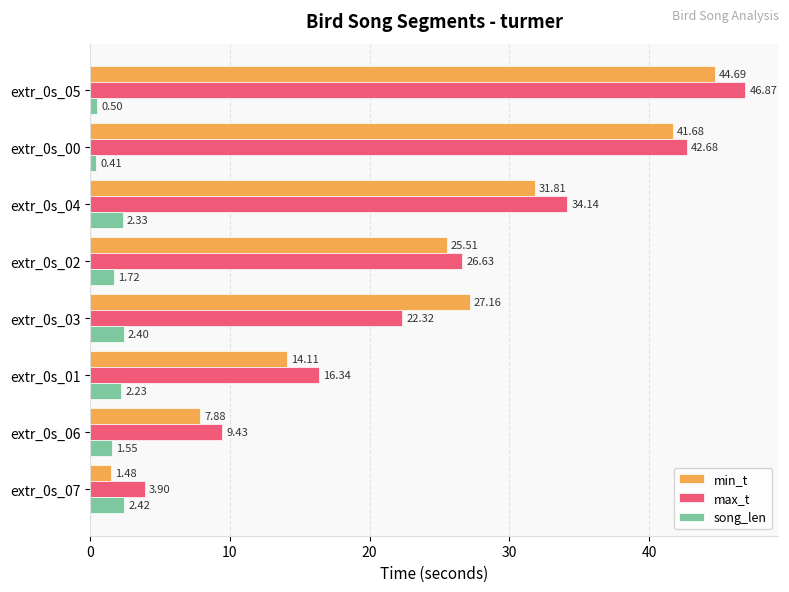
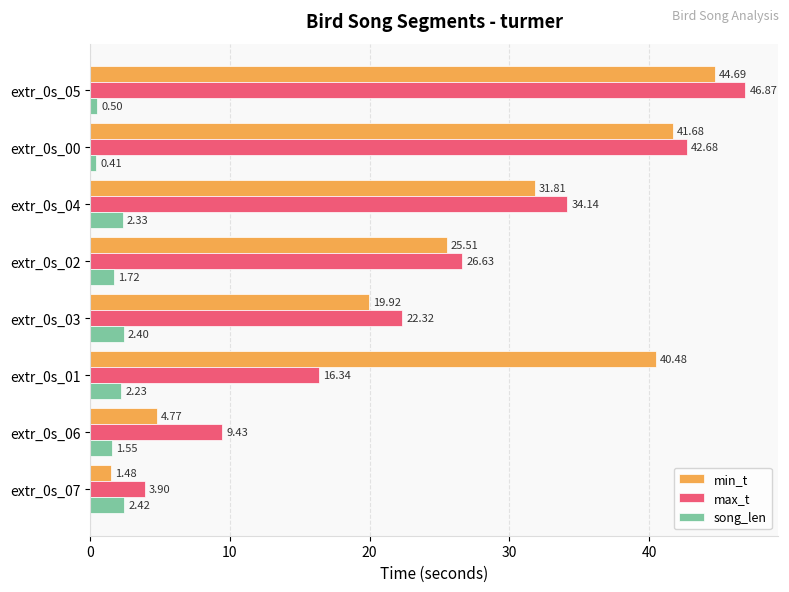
  {
    "min_t": {
      "extr_0s_05": 44.69,
      "extr_0s_00": 41.68,
      "extr_0s_04": 31.81,
      "extr_0s_02": 25.51,
-     "extr_0s_03": 27.16,
-     "extr_0s_01": 14.11,
-     "extr_0s_06": 7.88,
+     "extr_0s_03": 19.92,
+     "extr_0s_01": 40.48,
+     "extr_0s_06": 4.77,
      "extr_0s_07": 1.48
    },
    "max_t": {
      "extr_0s_05": 46.87,
      "extr_0s_00": 42.68,
      "extr_0s_04": 34.14,
      "extr_0s_02": 26.63,
      "extr_0s_03": 22.32,
      "extr_0s_01": 16.34,
      "extr_0s_06": 9.43,
      "extr_0s_07": 3.90
    },
    "song_len": {
      "extr_0s_05": 0.50,
      "extr_0s_00": 0.41,
      "extr_0s_04": 2.33,
      "extr_0s_02": 1.72,
      "extr_0s_03": 2.40,
      "extr_0s_01": 2.23,
      "extr_0s_06": 1.55,
      "extr_0s_07": 2.42
    }
  }
